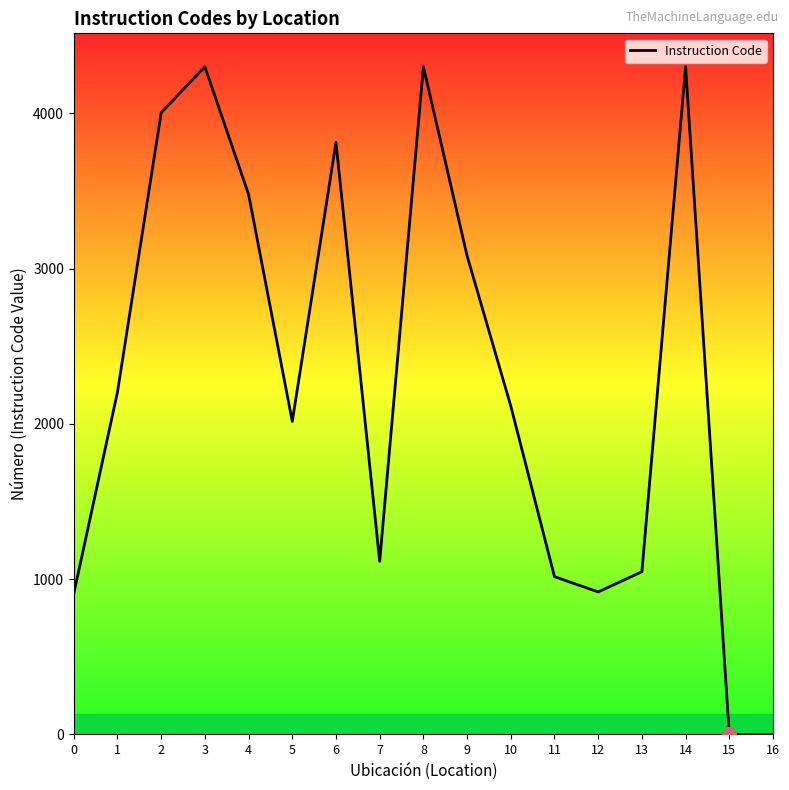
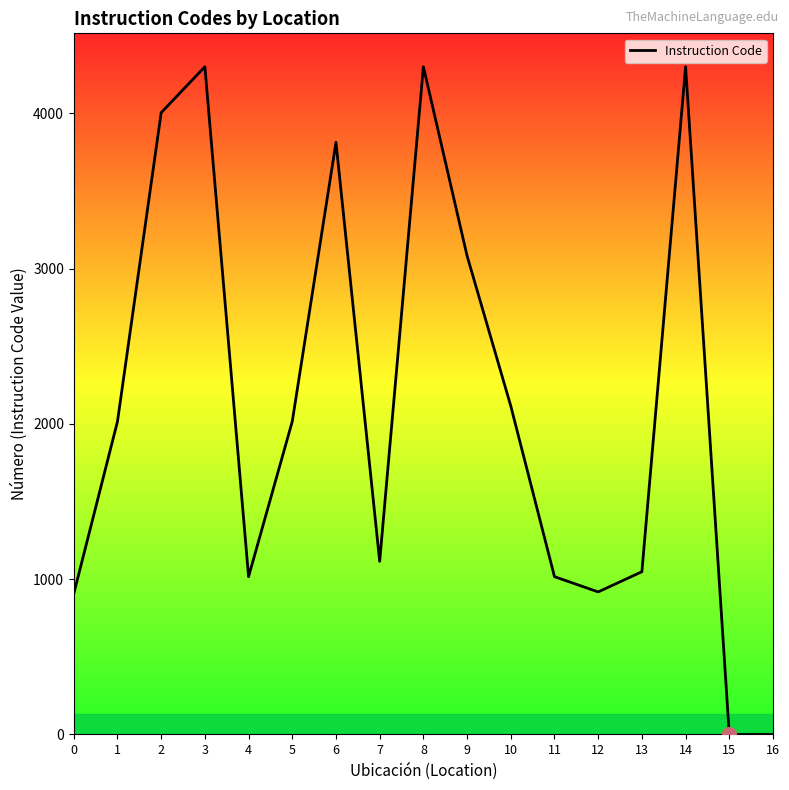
  {
    "Instruction Code": {
      "0": 910,
-     "1": 2210,
+     "1": 2020,
      "2": 4000,
      "3": 4300,
-     "4": 3480,
+     "4": 1020,
      "5": 2020,
      "6": 3810,
      "7": 1120,
      "8": 4300,
      "9": 3080,
      "10": 2120,
      "11": 1020,
      "12": 920,
      "13": 1050,
      "14": 4300
    }
  }
